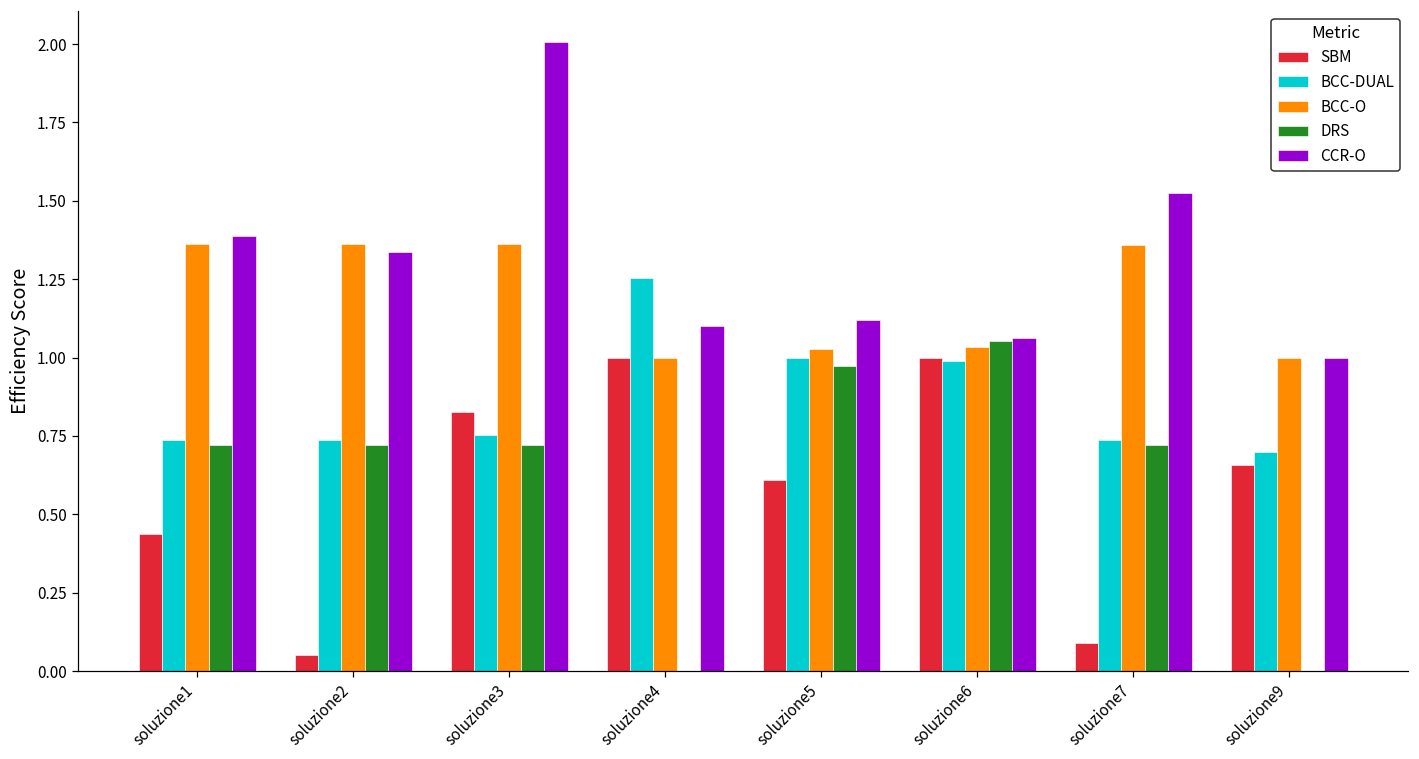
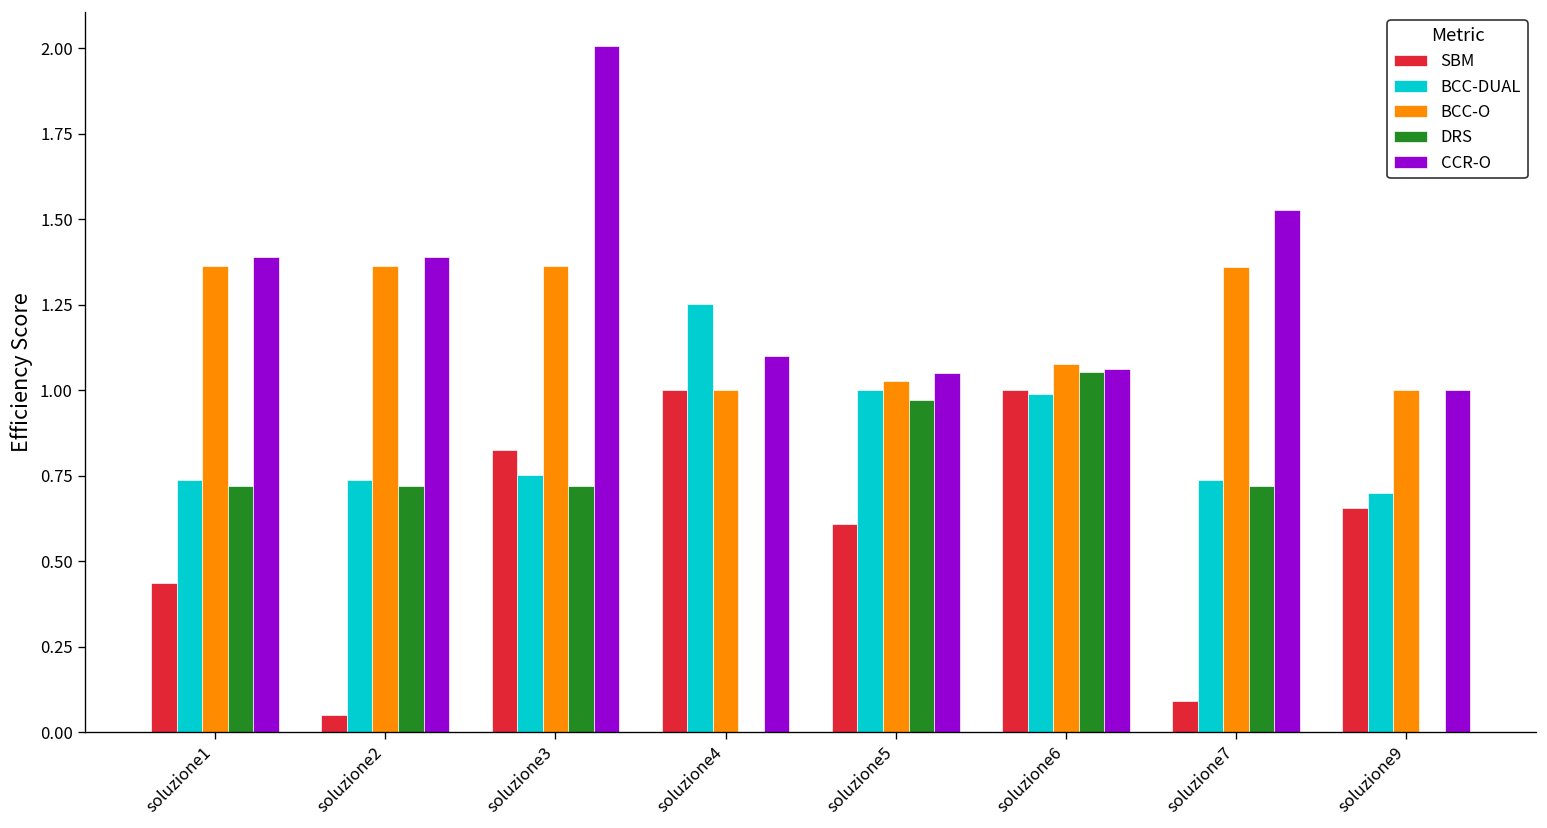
  {
    "SBM": {
      "soluzione1": 0.44,
      "soluzione2": 0.05,
      "soluzione3": 0.83,
      "soluzione4": 1.00,
      "soluzione5": 0.61,
      "soluzione6": 1.00,
      "soluzione7": 0.09,
      "soluzione9": 0.66
    },
    "BCC-DUAL": {
      "soluzione1": 0.74,
      "soluzione2": 0.74,
      "soluzione3": 0.75,
      "soluzione4": 1.25,
      "soluzione5": 1.00,
      "soluzione6": 0.99,
      "soluzione7": 0.74,
      "soluzione9": 0.70
    },
    "BCC-O": {
      "soluzione1": 1.36,
      "soluzione2": 1.36,
      "soluzione3": 1.36,
      "soluzione4": 1.00,
      "soluzione5": 1.03,
-     "soluzione6": 1.03,
+     "soluzione6": 1.08,
      "soluzione7": 1.36,
      "soluzione9": 1.00
    },
    "DRS": {
      "soluzione1": 0.72,
      "soluzione2": 0.72,
      "soluzione3": 0.72,
      "soluzione4": 0.00,
      "soluzione5": 0.97,
      "soluzione6": 1.05,
      "soluzione7": 0.72,
      "soluzione9": 0.00
    },
    "CCR-O": {
      "soluzione1": 1.39,
-     "soluzione2": 1.34,
+     "soluzione2": 1.39,
      "soluzione3": 2.01,
      "soluzione4": 1.10,
-     "soluzione5": 1.12,
+     "soluzione5": 1.05,
      "soluzione6": 1.06,
      "soluzione7": 1.53,
      "soluzione9": 1.00
    }
  }
